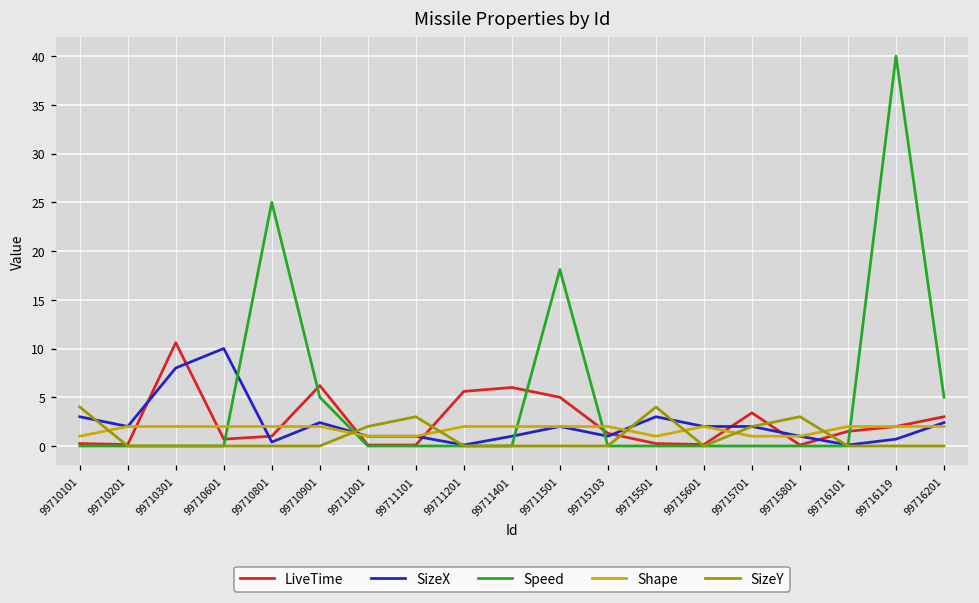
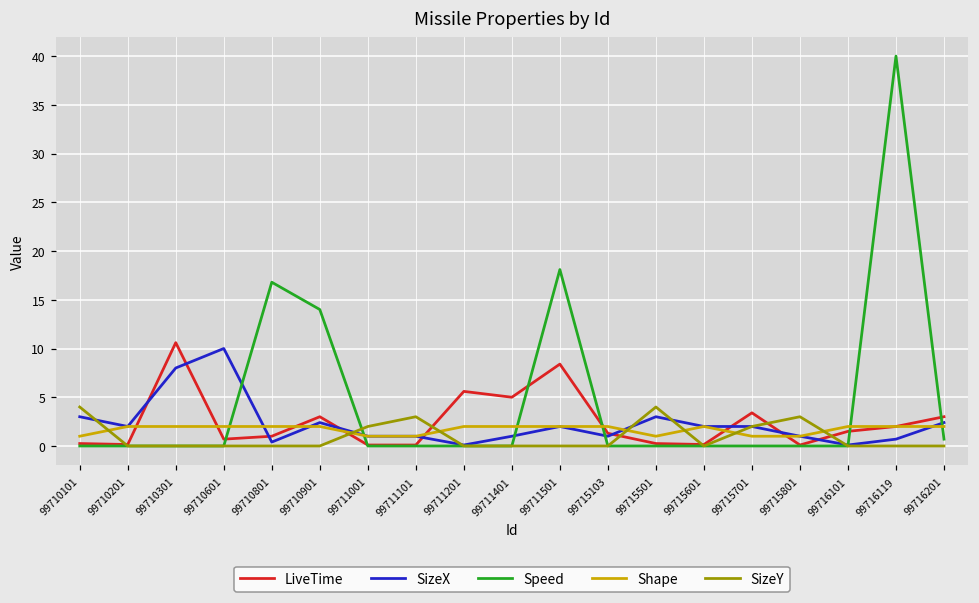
  {
    "LiveTime": {
      "99710301": 11,
      "99710601": 1,
      "99710801": 1,
-     "99710901": 6,
+     "99710901": 3,
      "99711201": 6,
-     "99711401": 6,
-     "99711501": 5,
+     "99711401": 5,
+     "99711501": 8,
      "99715103": 1,
      "99715701": 3,
      "99716101": 2,
      "99716201": 3
    },
    "SizeX": {
      "99710101": 3,
      "99710301": 8,
      "99710601": 10,
      "99710801": 0,
      "99710901": 2,
      "99711401": 1,
      "99715103": 1,
      "99715501": 3,
      "99716119": 1,
      "99716201": 2
    },
    "Speed": {
-     "99710801": 25,
-     "99710901": 5,
+     "99710801": 17,
+     "99710901": 14,
      "99711501": 18,
      "99715701": 0,
      "99716119": 40,
-     "99716201": 5
+     "99716201": 1
    }
  }
